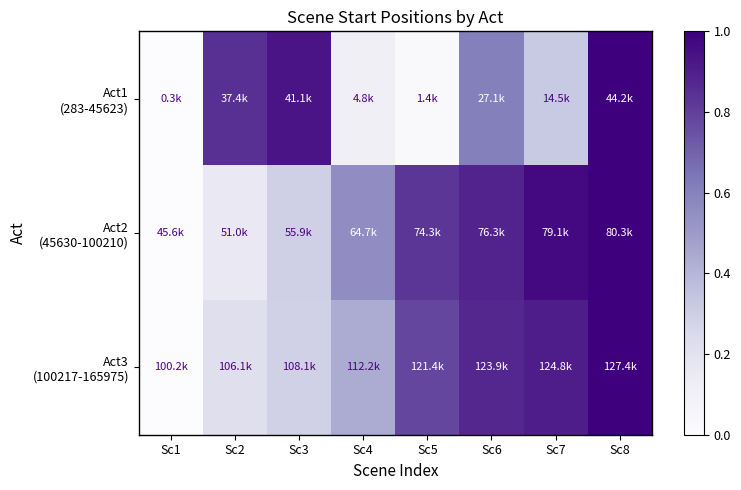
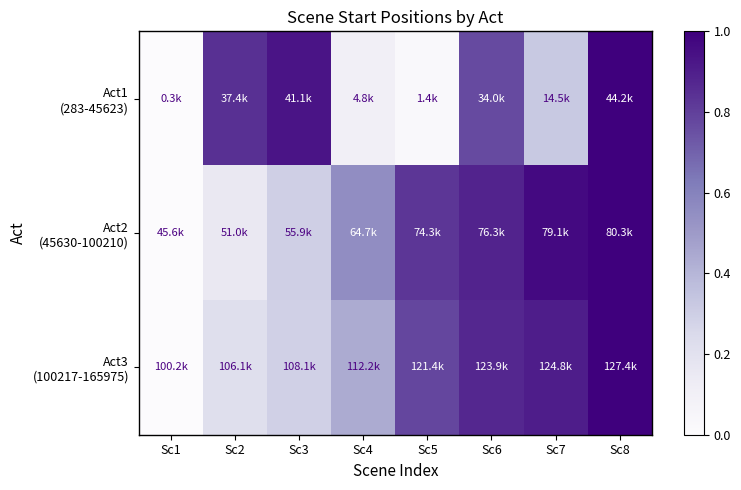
  {
    "Act1 (283-45623)": {
      "Sc1": "0.3k",
      "Sc2": "37.4k",
      "Sc3": "41.1k",
      "Sc4": "4.8k",
      "Sc5": "1.4k",
-     "Sc6": "27.1k",
+     "Sc6": "34.0k",
      "Sc7": "14.5k",
      "Sc8": "44.2k"
    },
    "Act2 (45630-100210)": {
      "Sc1": "45.6k",
      "Sc2": "51.0k",
      "Sc3": "55.9k",
      "Sc4": "64.7k",
      "Sc5": "74.3k",
      "Sc6": "76.3k",
      "Sc7": "79.1k",
      "Sc8": "80.3k"
    },
    "Act3 (100217-165975)": {
      "Sc1": "100.2k",
      "Sc2": "106.1k",
      "Sc3": "108.1k",
      "Sc4": "112.2k",
      "Sc5": "121.4k",
      "Sc6": "123.9k",
      "Sc7": "124.8k",
      "Sc8": "127.4k"
    }
  }
